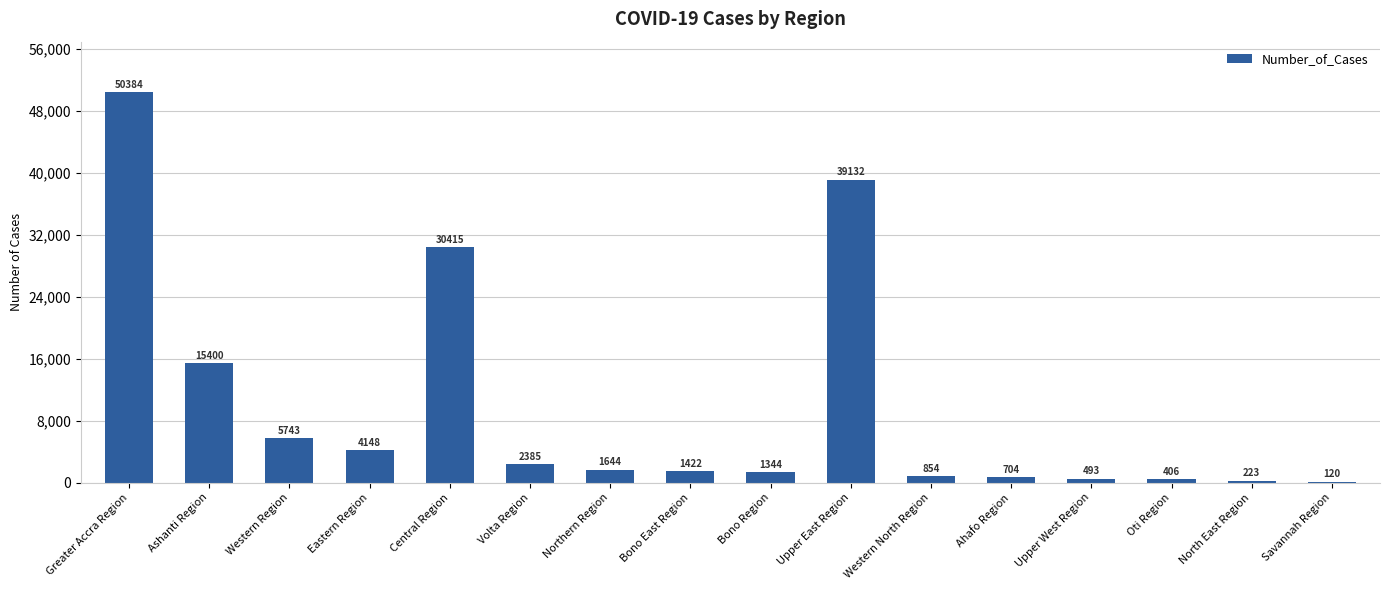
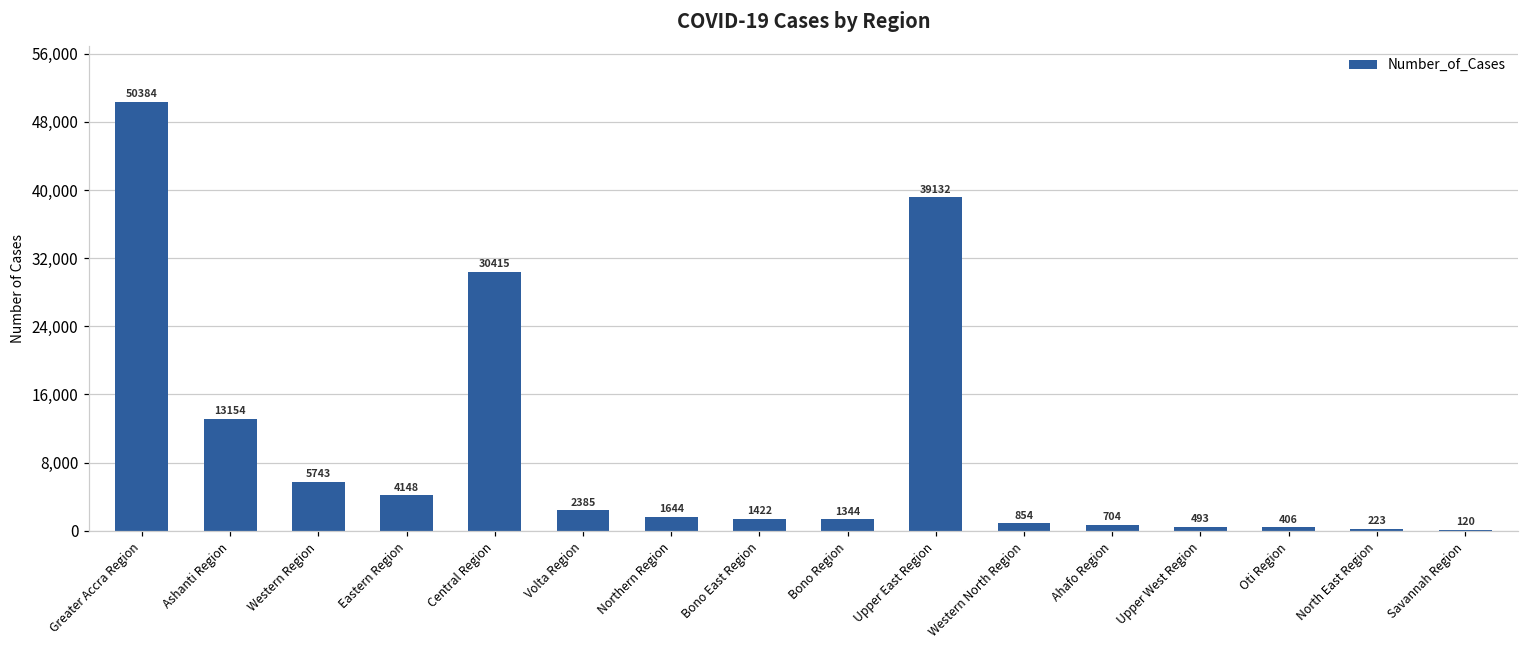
  {
    "Greater Accra Region": 50384,
-   "Ashanti Region": 15400,
+   "Ashanti Region": 13154,
    "Western Region": 5743,
    "Eastern Region": 4148,
    "Central Region": 30415,
    "Volta Region": 2385,
    "Northern Region": 1644,
    "Bono East Region": 1422,
    "Bono Region": 1344,
    "Upper East Region": 39132,
    "Western North Region": 854,
    "Ahafo Region": 704,
    "Upper West Region": 493,
    "Oti Region": 406,
    "North East Region": 223,
    "Savannah Region": 120
  }
